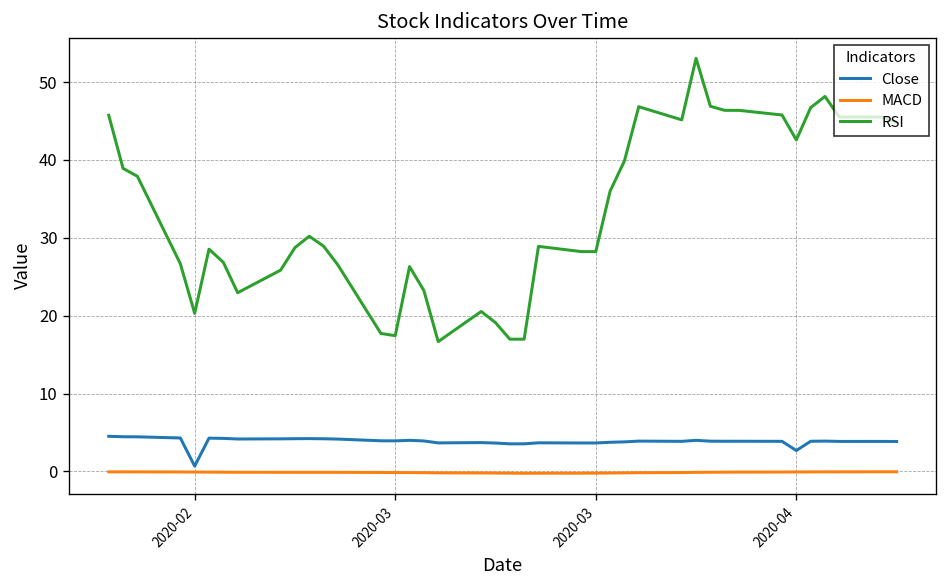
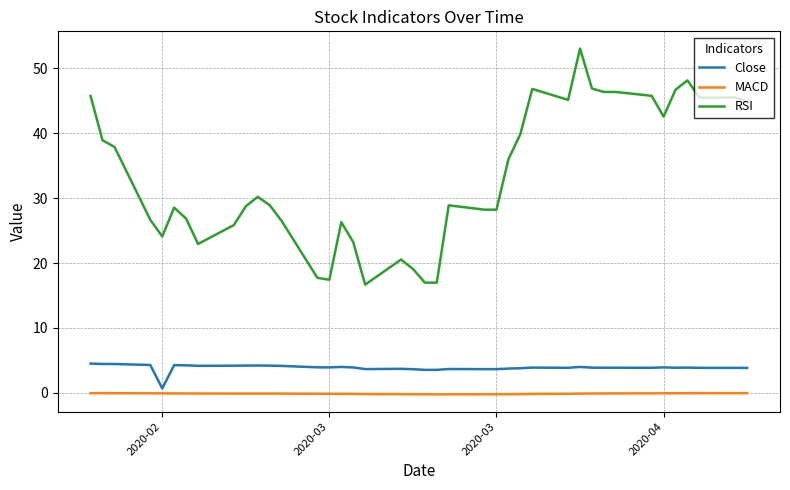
  {
    "Close": {
      "2020-02": 1,
-     "2020-04": 3
+     "2020-04": 4
    },
    "MACD": {
      "2020-02": 0,
      "2020-04": 0
    },
    "RSI": {
-     "2020-02": 20,
+     "2020-02": 24,
      "2020-04": 43
    }
  }
